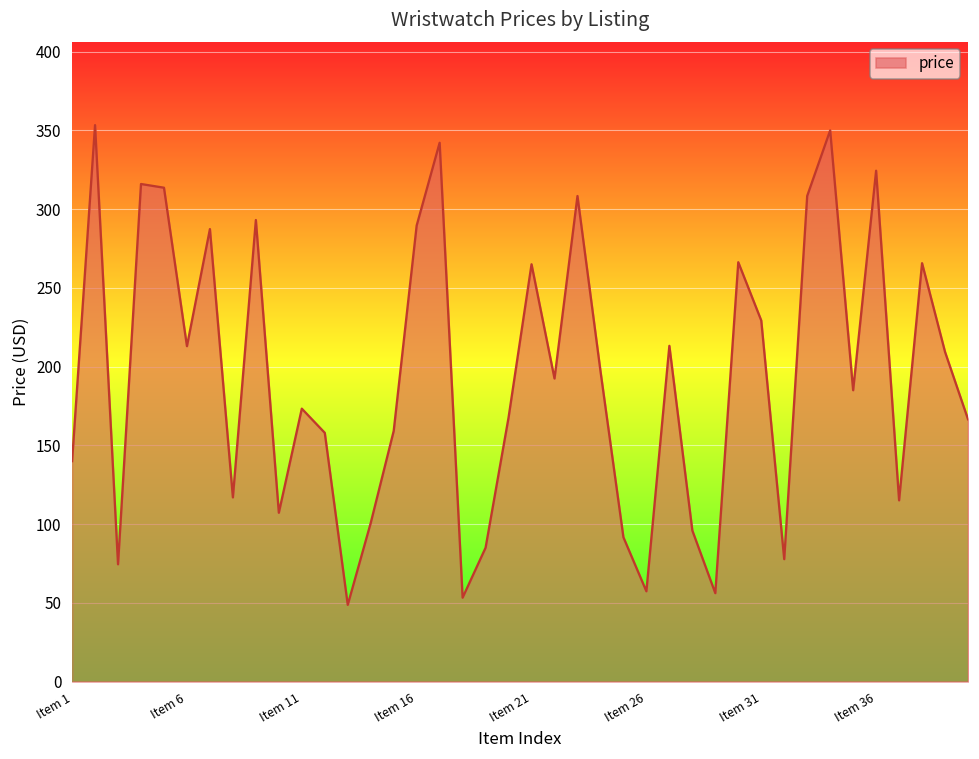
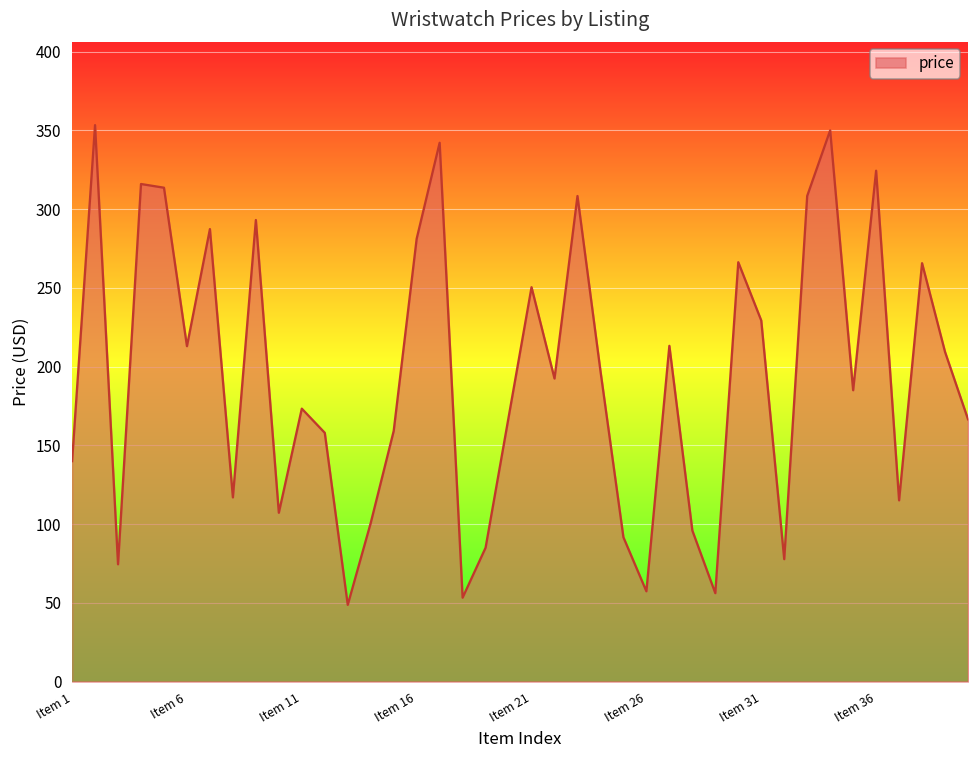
  {
    "Item 1": 140,
    "Item 6": 213,
    "Item 11": 173,
-   "Item 16": 290,
-   "Item 21": 265,
+   "Item 16": 281,
+   "Item 21": 250,
    "Item 26": 57,
    "Item 31": 229,
    "Item 36": 324
  }
